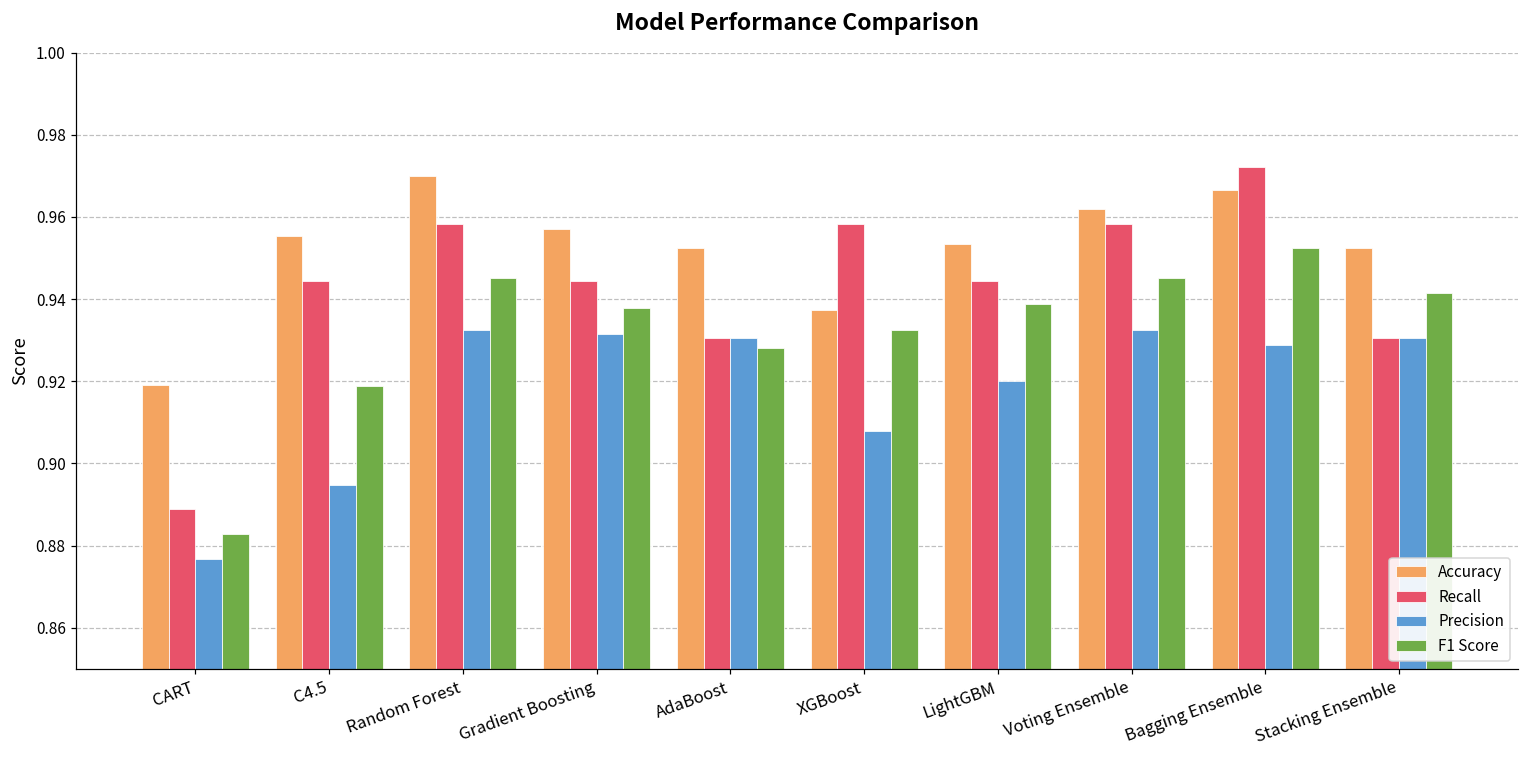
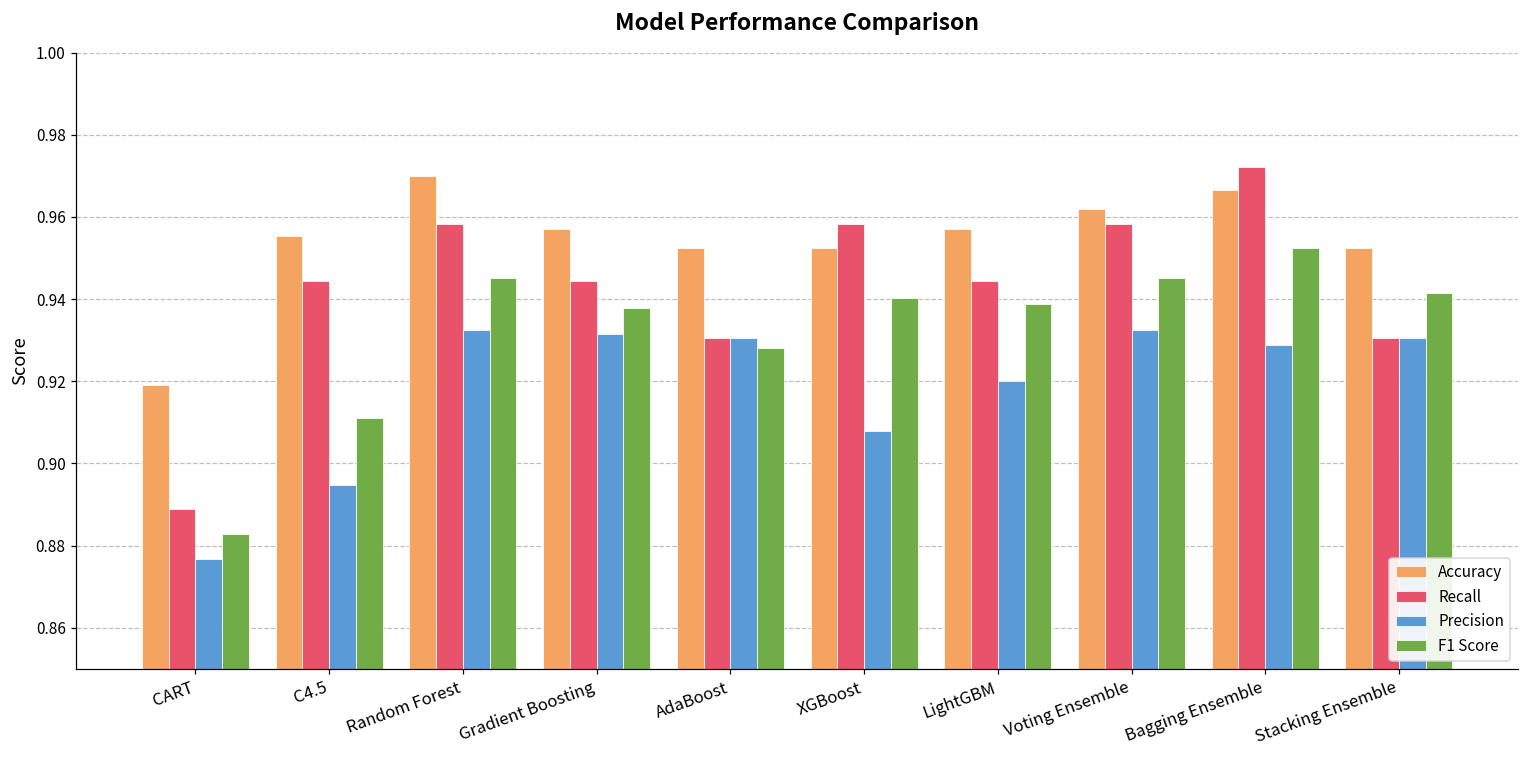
  {
    "Accuracy": {
      "CART": 0.919,
      "C4.5": 0.955,
      "Random Forest": 0.970,
      "Gradient Boosting": 0.957,
      "AdaBoost": 0.952,
-     "XGBoost": 0.937,
-     "LightGBM": 0.953,
+     "XGBoost": 0.952,
+     "LightGBM": 0.957,
      "Voting Ensemble": 0.962,
      "Bagging Ensemble": 0.967,
      "Stacking Ensemble": 0.952
    },
    "Recall": {
      "CART": 0.889,
      "C4.5": 0.944,
      "Random Forest": 0.958,
      "Gradient Boosting": 0.944,
      "AdaBoost": 0.931,
      "XGBoost": 0.958,
      "LightGBM": 0.944,
      "Voting Ensemble": 0.958,
      "Bagging Ensemble": 0.972,
      "Stacking Ensemble": 0.931
    },
    "Precision": {
      "CART": 0.877,
      "C4.5": 0.895,
      "Random Forest": 0.932,
      "Gradient Boosting": 0.932,
      "AdaBoost": 0.931,
      "XGBoost": 0.908,
      "LightGBM": 0.920,
      "Voting Ensemble": 0.932,
      "Bagging Ensemble": 0.929,
      "Stacking Ensemble": 0.931
    },
    "F1 Score": {
      "CART": 0.883,
-     "C4.5": 0.919,
+     "C4.5": 0.911,
      "Random Forest": 0.945,
      "Gradient Boosting": 0.938,
      "AdaBoost": 0.928,
-     "XGBoost": 0.932,
+     "XGBoost": 0.940,
      "LightGBM": 0.939,
      "Voting Ensemble": 0.945,
      "Bagging Ensemble": 0.952,
      "Stacking Ensemble": 0.942
    }
  }
